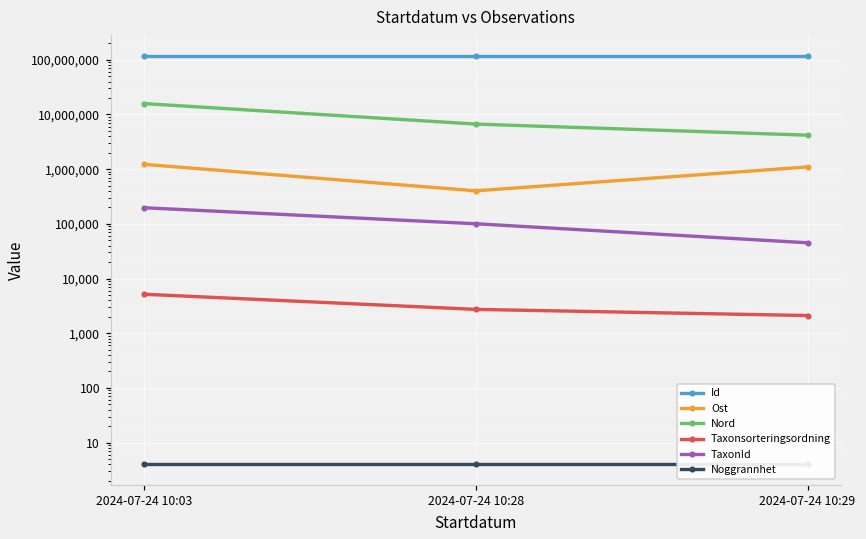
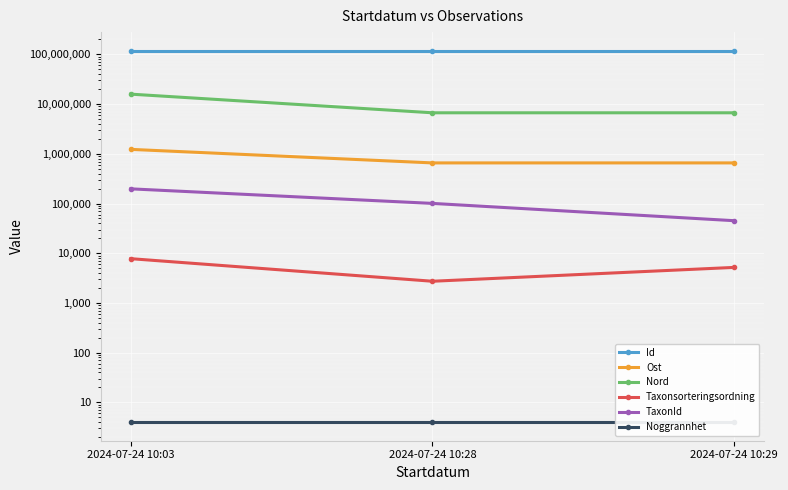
  {
    "Id": {
      "2024-07-24 10:03": "120,000,000",
      "2024-07-24 10:28": "120,000,000",
      "2024-07-24 10:29": "120,000,000"
    },
    "Ost": {
      "2024-07-24 10:03": "1,200,000",
-     "2024-07-24 10:28": "400,000",
-     "2024-07-24 10:29": "1,100,000"
+     "2024-07-24 10:28": "700,000",
+     "2024-07-24 10:29": "700,000"
    },
    "Nord": {
      "2024-07-24 10:03": "16,000,000",
      "2024-07-24 10:28": "7,000,000",
-     "2024-07-24 10:29": "4,000,000"
+     "2024-07-24 10:29": "7,000,000"
    },
    "Taxonsorteringsordning": {
-     "2024-07-24 10:03": "5,000",
+     "2024-07-24 10:03": "8,000",
      "2024-07-24 10:28": "3,000",
-     "2024-07-24 10:29": "2,100"
+     "2024-07-24 10:29": "5,000"
    },
    "TaxonId": {
      "2024-07-24 10:03": "200,000",
      "2024-07-24 10:28": "100,000",
      "2024-07-24 10:29": "50,000"
    },
    "Noggrannhet": {
      "2024-07-24 10:03": "4",
      "2024-07-24 10:28": "4"
    }
  }
